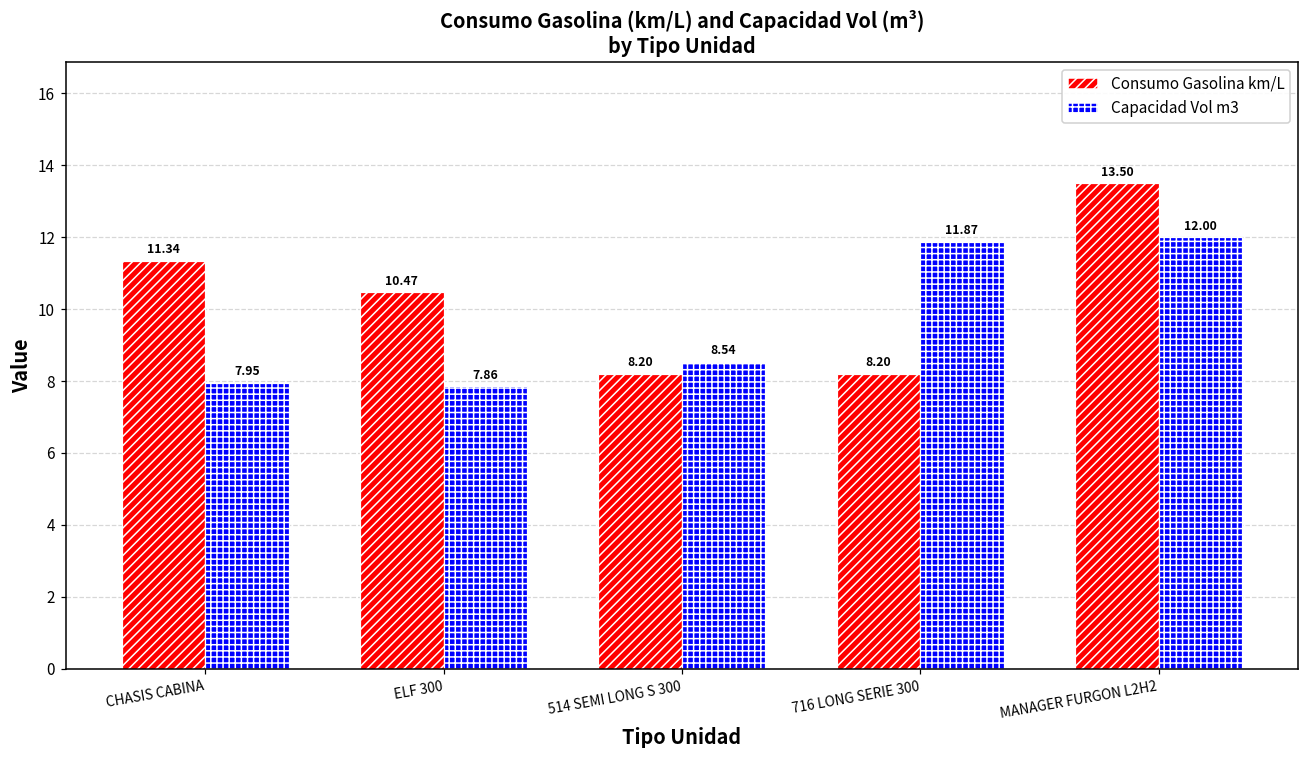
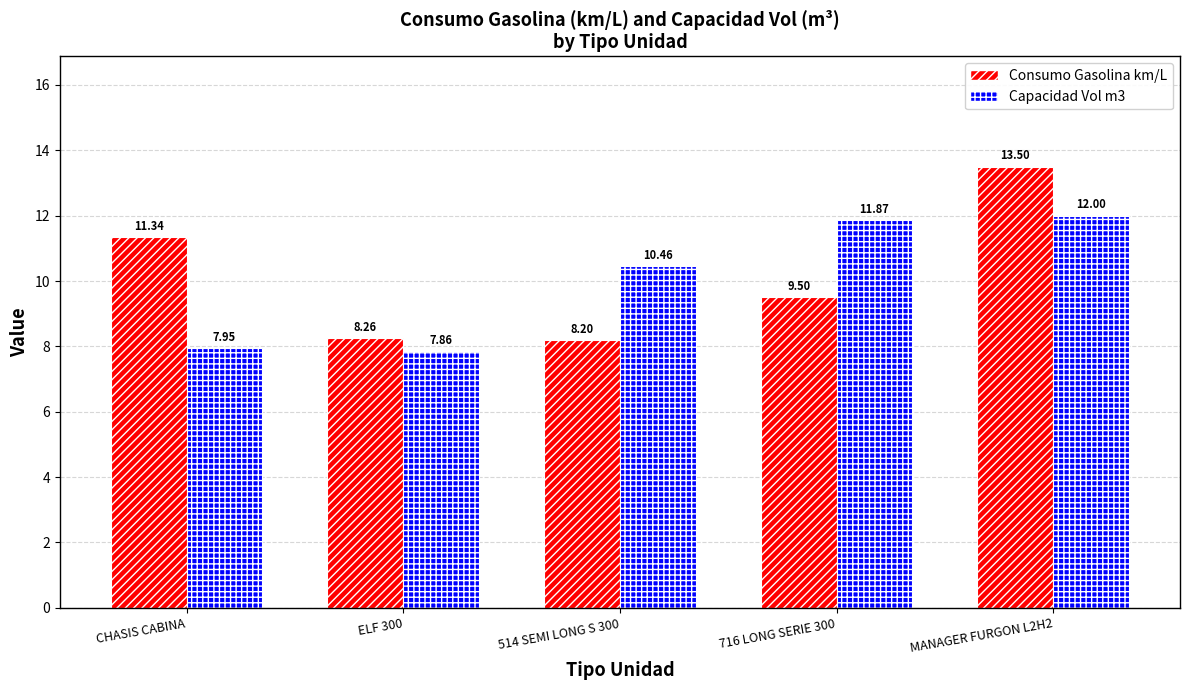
  {
    "Consumo Gasolina km/L": {
      "CHASIS CABINA": 11.34,
-     "ELF 300": 10.47,
+     "ELF 300": 8.26,
      "514 SEMI LONG S 300": 8.20,
-     "716 LONG SERIE 300": 8.20,
+     "716 LONG SERIE 300": 9.50,
      "MANAGER FURGON L2H2": 13.50
    },
    "Capacidad Vol m3": {
      "CHASIS CABINA": 7.95,
      "ELF 300": 7.86,
-     "514 SEMI LONG S 300": 8.54,
+     "514 SEMI LONG S 300": 10.46,
      "716 LONG SERIE 300": 11.87,
      "MANAGER FURGON L2H2": 12.00
    }
  }
